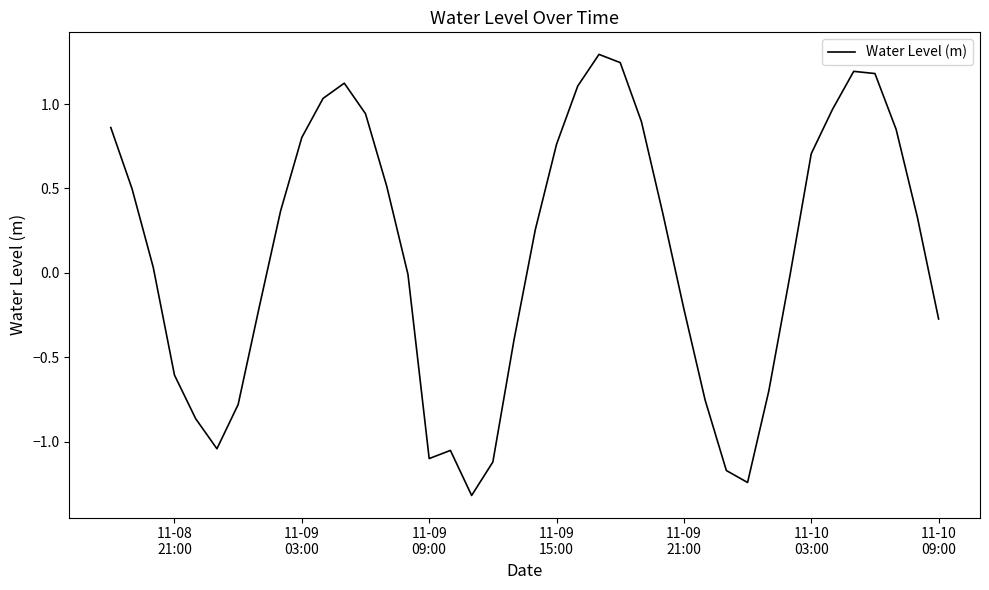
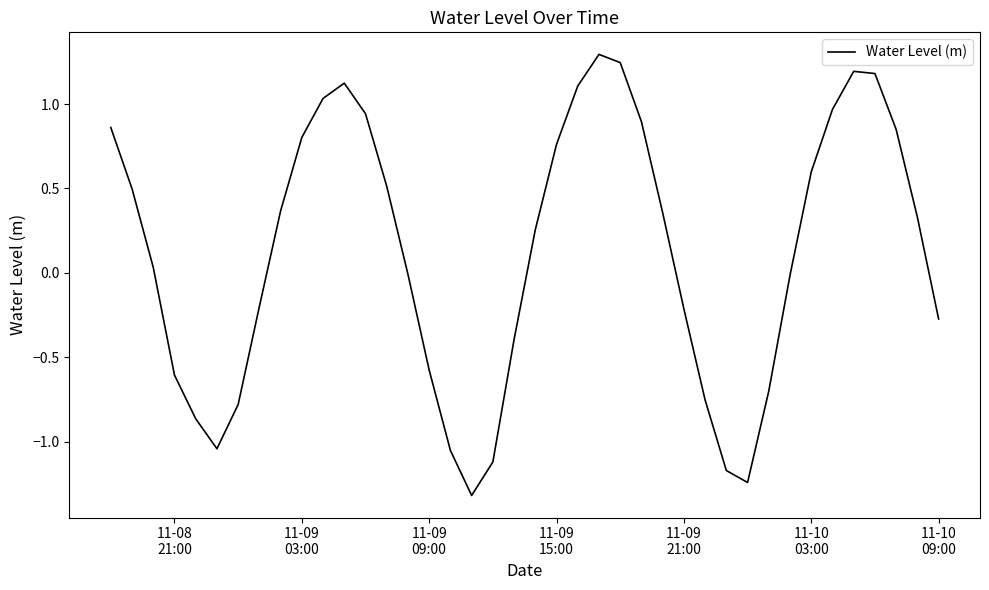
  {
    "11-08 21:00": -0.61,
    "11-09 03:00": 0.80,
-   "11-09 09:00": -1.10,
+   "11-09 09:00": -0.58,
    "11-09 15:00": 0.76,
    "11-09 21:00": -0.21,
-   "11-10 03:00": 0.71,
+   "11-10 03:00": 0.60,
    "11-10 09:00": -0.27
  }
